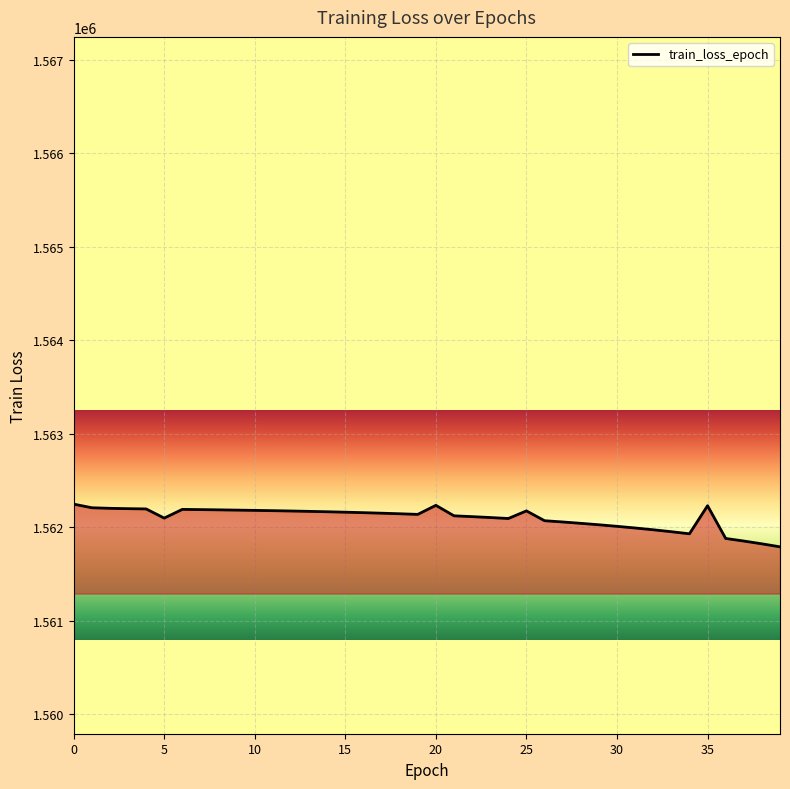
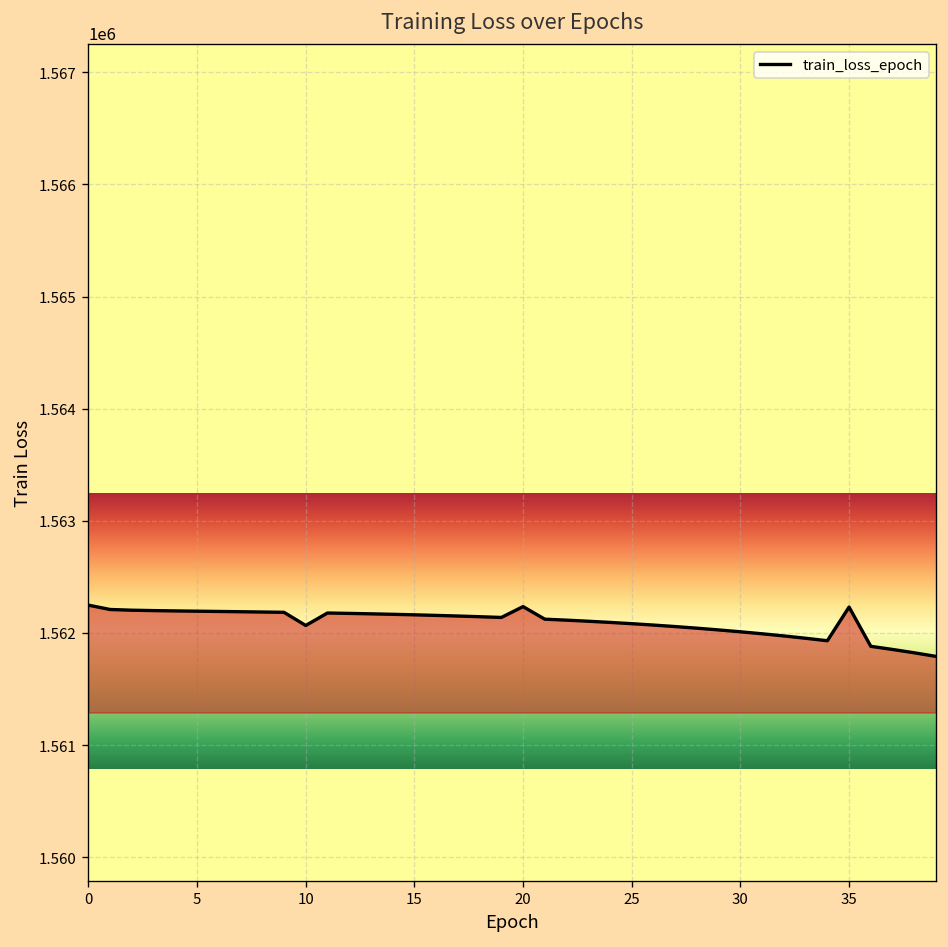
  {
    "0": 1562200,
-   "5": 1562100,
-   "10": 1562200,
+   "5": 1562200,
+   "10": 1562100,
    "15": 1562200,
    "20": 1562200,
-   "25": 1562200,
+   "25": 1562100,
    "30": 1562000,
    "35": 1562200
  }
